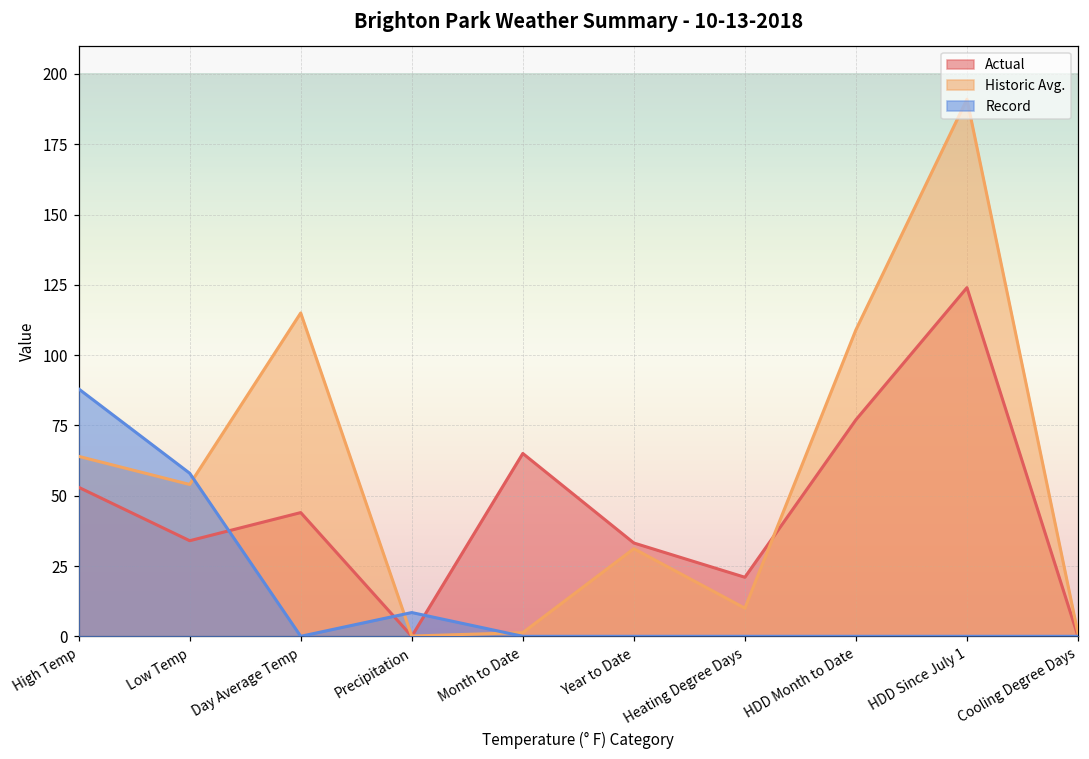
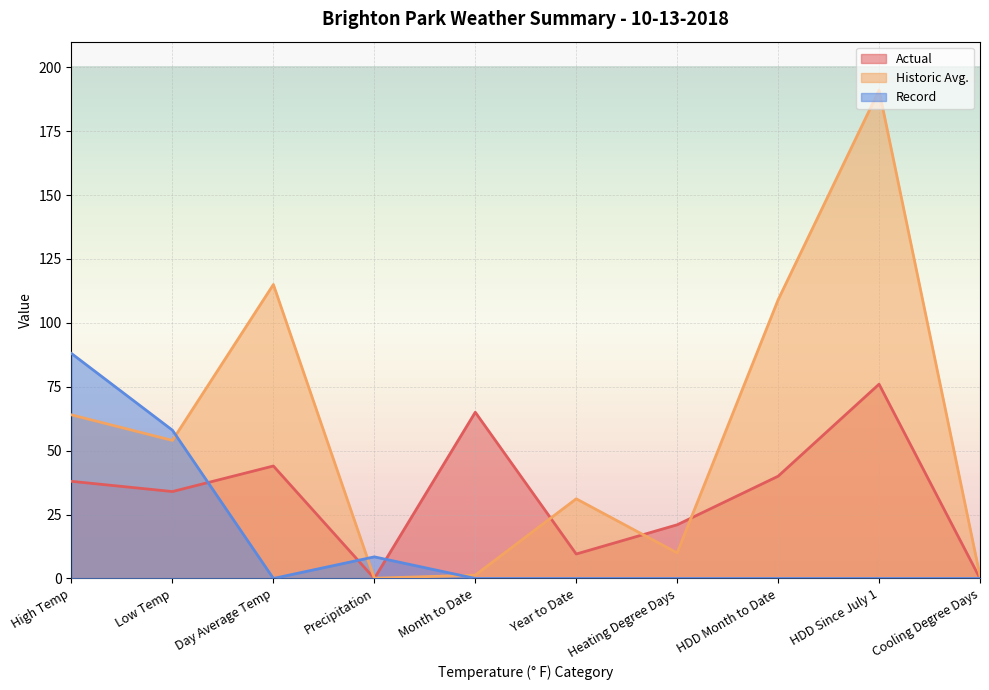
  {
    "Actual": {
-     "High Temp": 53,
+     "High Temp": 38,
      "Low Temp": 34,
      "Day Average Temp": 44,
      "Month to Date": 65,
-     "Year to Date": 33,
+     "Year to Date": 10,
      "Heating Degree Days": 21,
-     "HDD Month to Date": 77,
-     "HDD Since July 1": 124
+     "HDD Month to Date": 40,
+     "HDD Since July 1": 76
    },
    "Historic Avg.": {
      "High Temp": 64,
      "Low Temp": 54,
      "Day Average Temp": 115,
      "Month to Date": 1,
      "Year to Date": 31,
      "Heating Degree Days": 10,
      "HDD Month to Date": 109,
      "Cooling Degree Days": 1
    },
    "Record": {
      "High Temp": 88,
      "Low Temp": 58,
      "Day Average Temp": 0,
      "Precipitation": 8,
      "Month to Date": 0,
      "Year to Date": 0,
      "Heating Degree Days": 0,
      "HDD Month to Date": 0,
      "HDD Since July 1": 0
    }
  }
